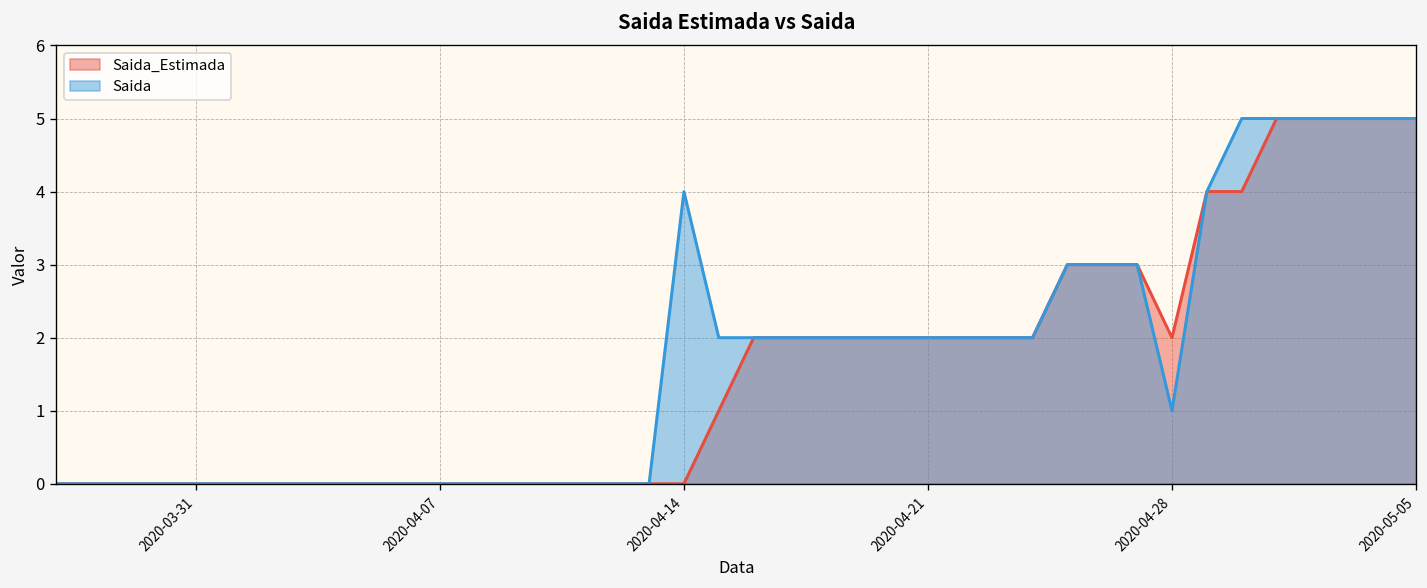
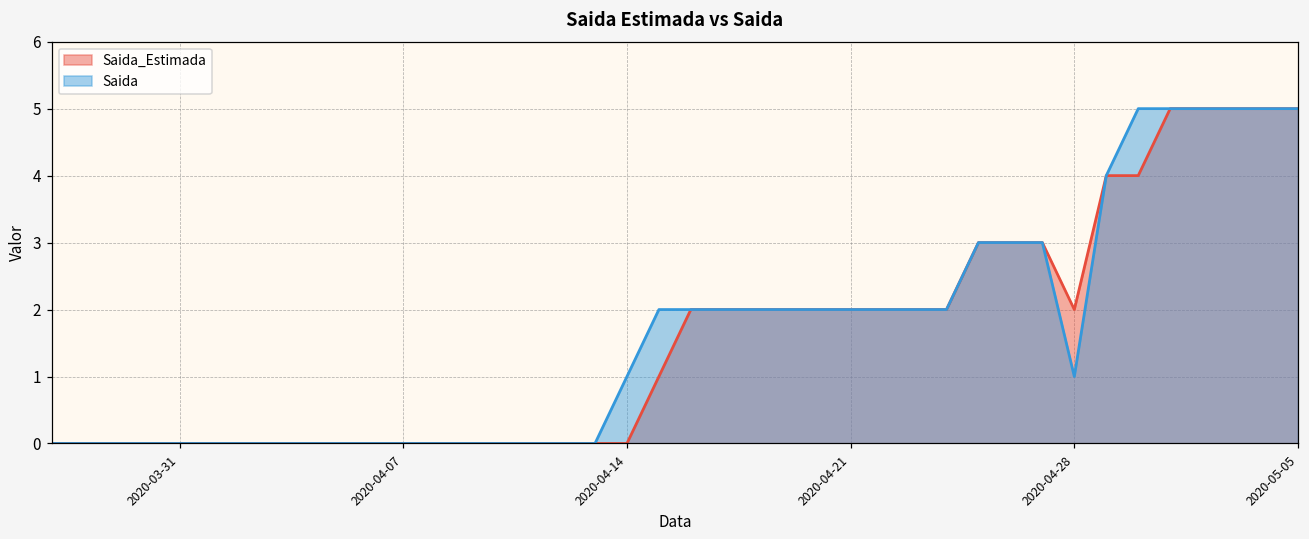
  {
    "Saida_Estimada": {
      "2020-04-14": 0,
      "2020-04-28": 2
    },
    "Saida": {
-     "2020-04-14": 4,
+     "2020-04-14": 1,
      "2020-04-28": 1
    }
  }
